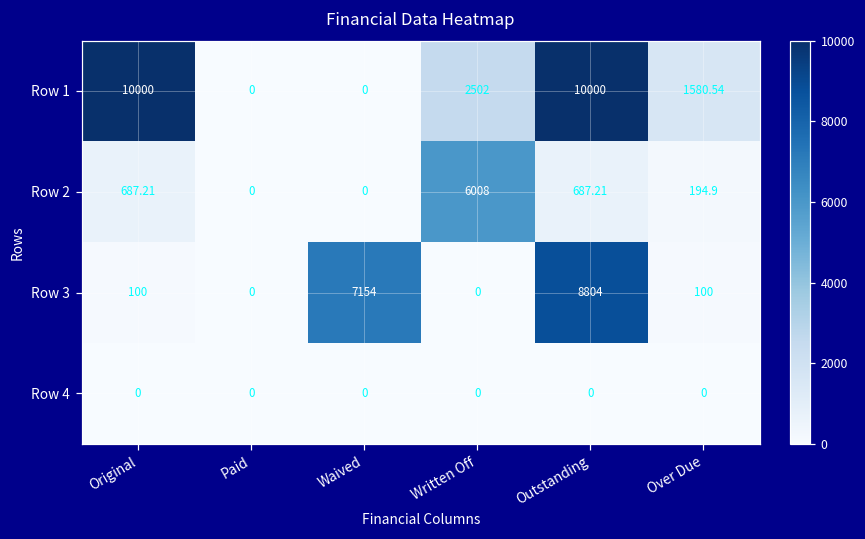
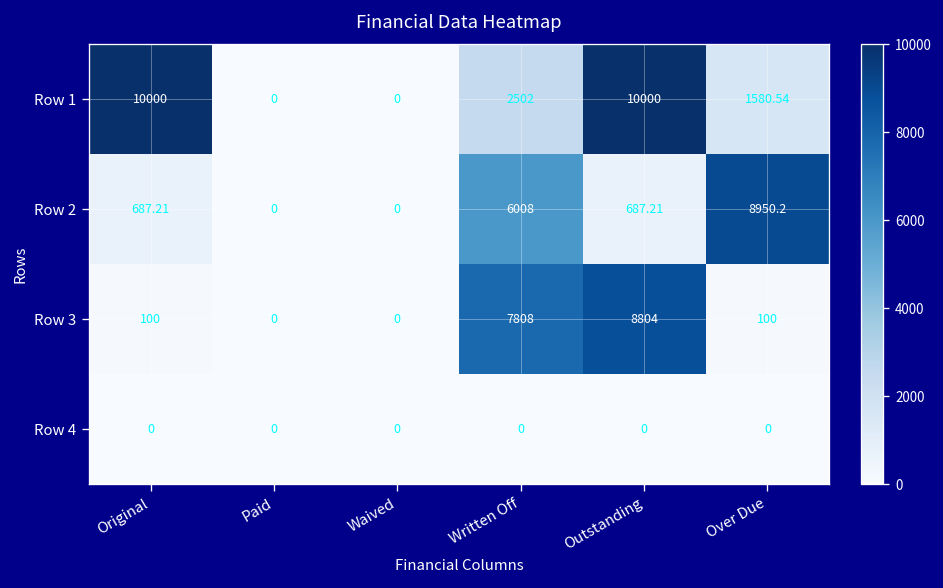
  {
    "Row 1": {
      "Original": 10000,
      "Paid": 0,
      "Waived": 0,
      "Written Off": 2502,
      "Outstanding": 10000,
      "Over Due": 1580.54
    },
    "Row 2": {
      "Original": 687.21,
      "Paid": 0,
      "Waived": 0,
      "Written Off": 6008,
      "Outstanding": 687.21,
-     "Over Due": 194.9
+     "Over Due": 8950.2
    },
    "Row 3": {
      "Original": 100,
      "Paid": 0,
-     "Waived": 7154,
-     "Written Off": 0,
+     "Waived": 0,
+     "Written Off": 7808,
      "Outstanding": 8804,
      "Over Due": 100
    },
    "Row 4": {
      "Original": 0,
      "Paid": 0,
      "Waived": 0,
      "Written Off": 0,
      "Outstanding": 0,
      "Over Due": 0
    }
  }
